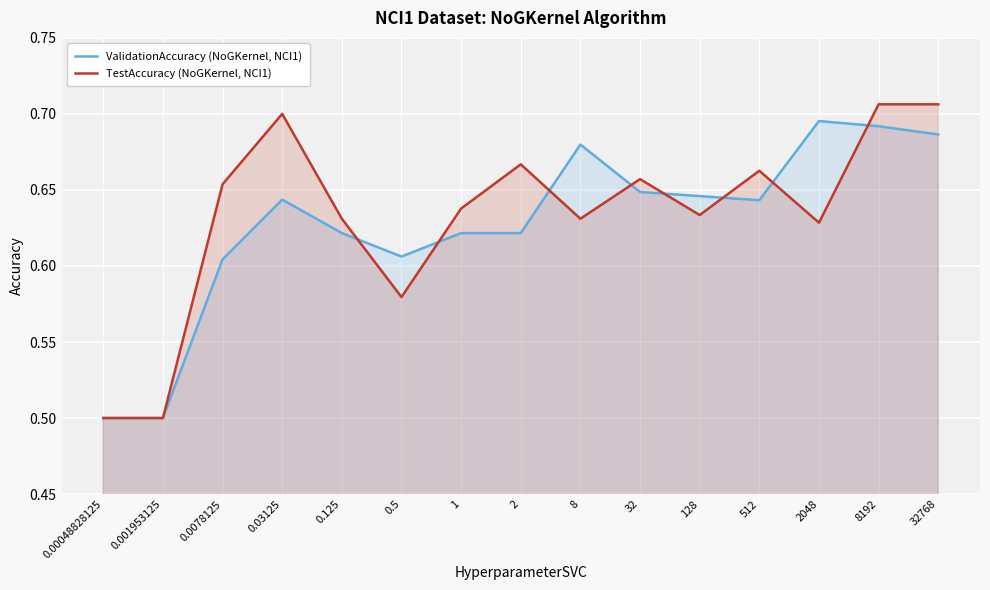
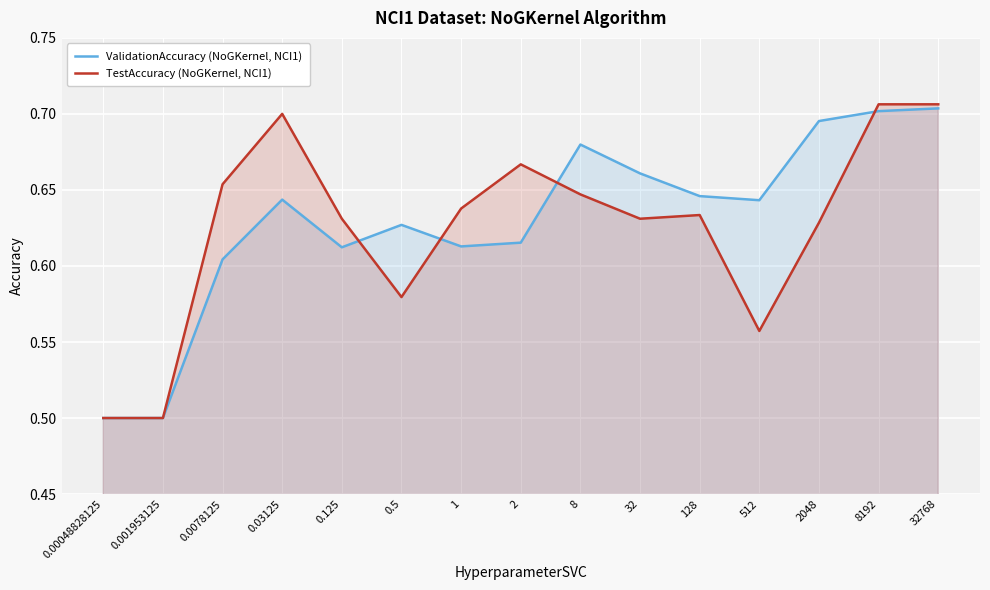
  {
    "ValidationAccuracy (NoGKernel, NCI1)": {
      "0.0078125": 0.604,
      "0.03125": 0.644,
-     "0.125": 0.622,
-     "0.5": 0.606,
-     "1": 0.622,
-     "2": 0.622,
+     "0.125": 0.612,
+     "0.5": 0.627,
+     "1": 0.613,
+     "2": 0.615,
      "8": 0.680,
-     "32": 0.649,
+     "32": 0.661,
      "128": 0.646,
      "512": 0.643,
      "2048": 0.695,
-     "8192": 0.692,
-     "32768": 0.686
+     "8192": 0.702,
+     "32768": 0.704
    },
    "TestAccuracy (NoGKernel, NCI1)": {
      "0.0078125": 0.654,
      "0.03125": 0.700,
      "0.125": 0.631,
      "0.5": 0.580,
      "1": 0.638,
      "2": 0.667,
-     "8": 0.631,
-     "32": 0.657,
+     "8": 0.647,
+     "32": 0.631,
      "128": 0.633,
-     "512": 0.663,
+     "512": 0.557,
      "2048": 0.628,
      "8192": 0.706,
      "32768": 0.706
    }
  }
